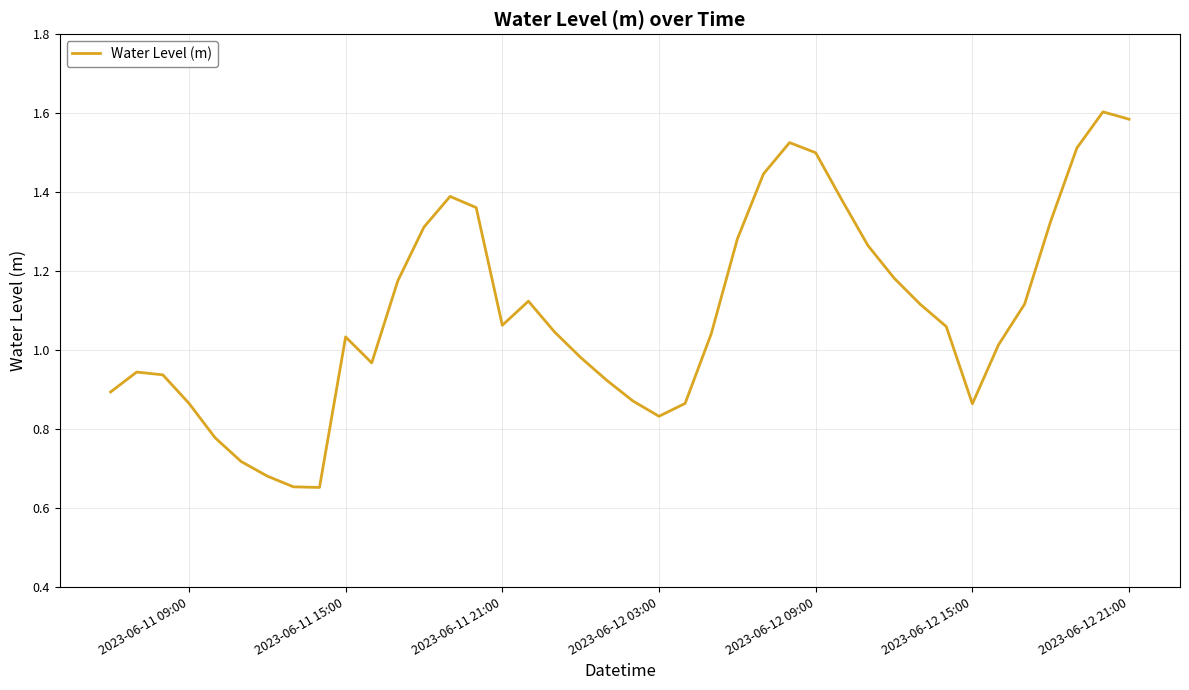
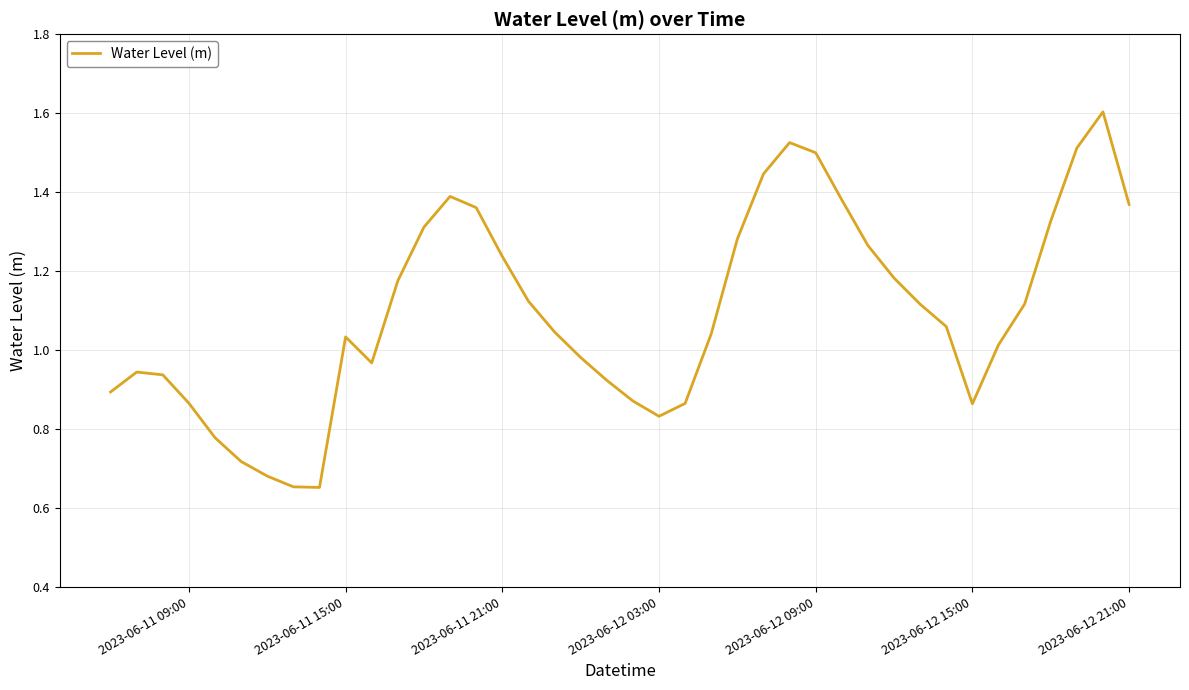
  {
    "2023-06-11 09:00": 0.87,
    "2023-06-11 15:00": 1.03,
-   "2023-06-11 21:00": 1.06,
+   "2023-06-11 21:00": 1.24,
    "2023-06-12 03:00": 0.83,
    "2023-06-12 09:00": 1.50,
    "2023-06-12 15:00": 0.86,
-   "2023-06-12 21:00": 1.58
+   "2023-06-12 21:00": 1.37
  }
